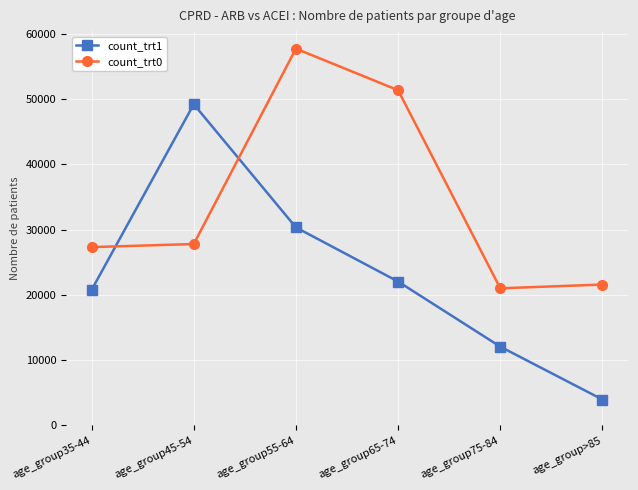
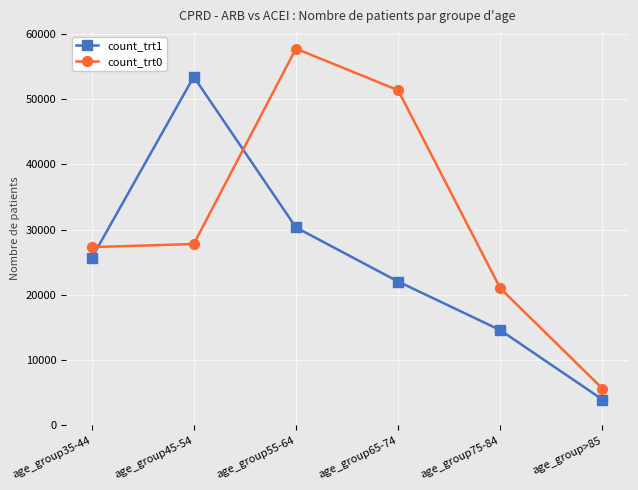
  {
    "count_trt1": {
-     "age_group35-44": 21000,
-     "age_group45-54": 49000,
+     "age_group35-44": 26000,
+     "age_group45-54": 53000,
      "age_group55-64": 30000,
      "age_group65-74": 22000,
-     "age_group75-84": 12000,
+     "age_group75-84": 15000,
      "age_group>85": 4000
    },
    "count_trt0": {
      "age_group35-44": 27000,
      "age_group45-54": 28000,
      "age_group55-64": 58000,
      "age_group65-74": 51000,
      "age_group75-84": 21000,
-     "age_group>85": 22000
+     "age_group>85": 6000
    }
  }
